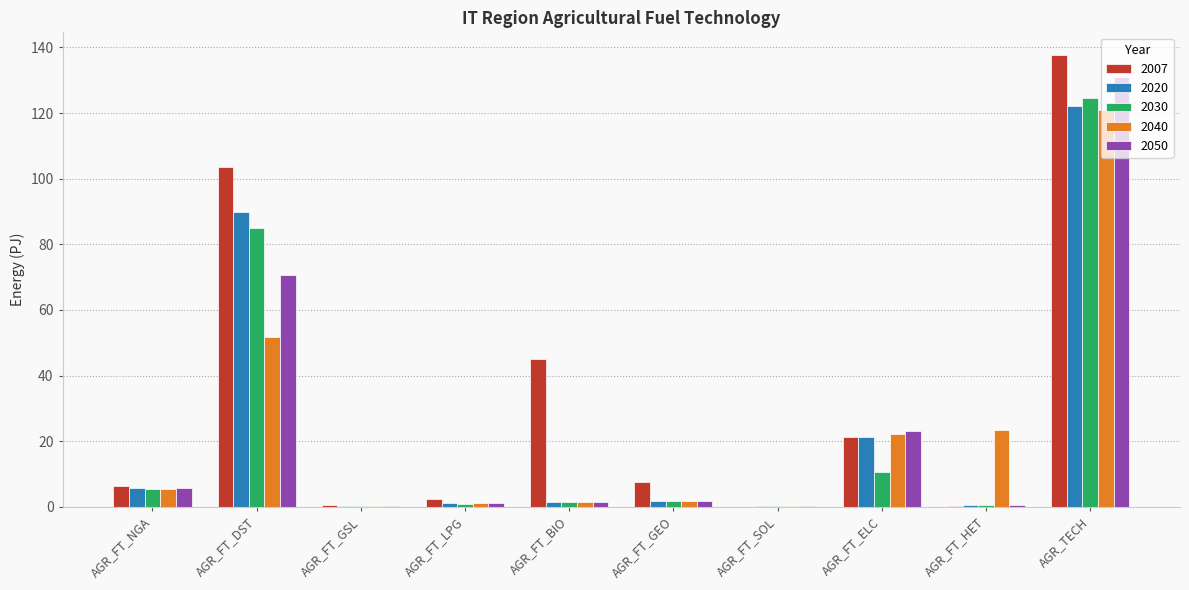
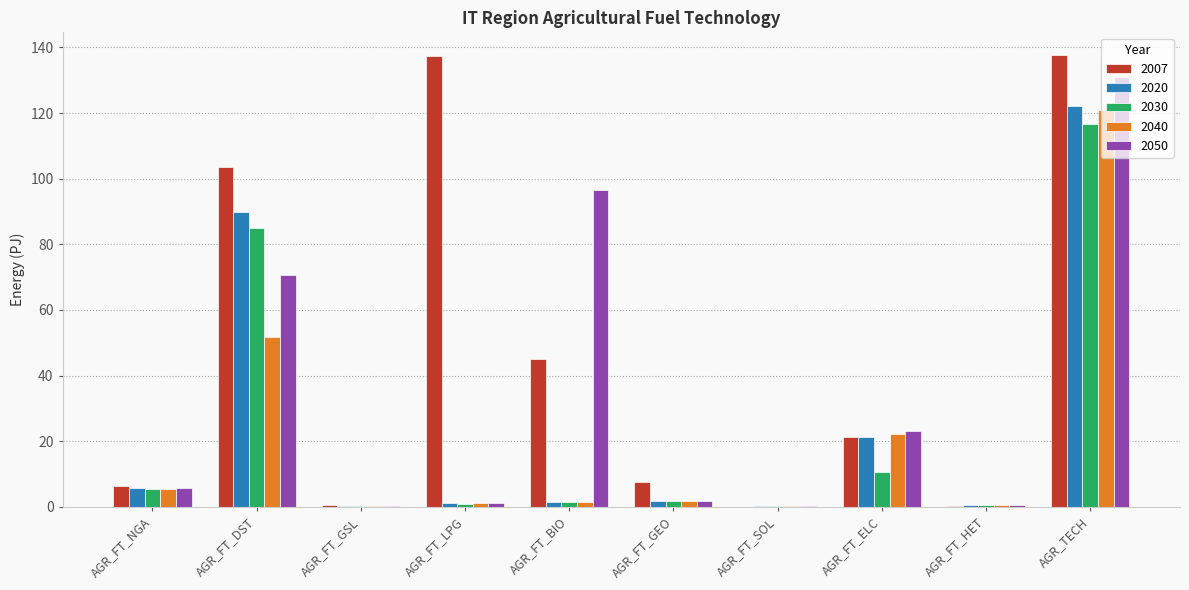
  {
    "2007": {
      "AGR_FT_NGA": 6,
      "AGR_FT_DST": 104,
-     "AGR_FT_LPG": 2,
+     "AGR_FT_LPG": 137,
      "AGR_FT_BIO": 45,
      "AGR_FT_GEO": 7,
      "AGR_FT_ELC": 21,
      "AGR_TECH": 138
    },
    "2020": {
      "AGR_FT_NGA": 6,
      "AGR_FT_DST": 90,
      "AGR_FT_LPG": 1,
      "AGR_FT_BIO": 1,
      "AGR_FT_GEO": 2,
      "AGR_FT_ELC": 21,
      "AGR_TECH": 122
    },
    "2030": {
      "AGR_FT_NGA": 5,
      "AGR_FT_DST": 85,
      "AGR_FT_LPG": 1,
      "AGR_FT_BIO": 1,
      "AGR_FT_GEO": 2,
      "AGR_FT_ELC": 11,
-     "AGR_TECH": 125
+     "AGR_TECH": 117
    },
    "2040": {
      "AGR_FT_NGA": 6,
      "AGR_FT_DST": 52,
      "AGR_FT_LPG": 1,
      "AGR_FT_BIO": 1,
      "AGR_FT_GEO": 2,
      "AGR_FT_ELC": 22,
-     "AGR_FT_HET": 23
+     "AGR_FT_HET": 1
    },
    "2050": {
      "AGR_FT_NGA": 6,
      "AGR_FT_DST": 71,
      "AGR_FT_LPG": 1,
-     "AGR_FT_BIO": 1,
+     "AGR_FT_BIO": 96,
      "AGR_FT_GEO": 2,
      "AGR_FT_ELC": 23
    }
  }
